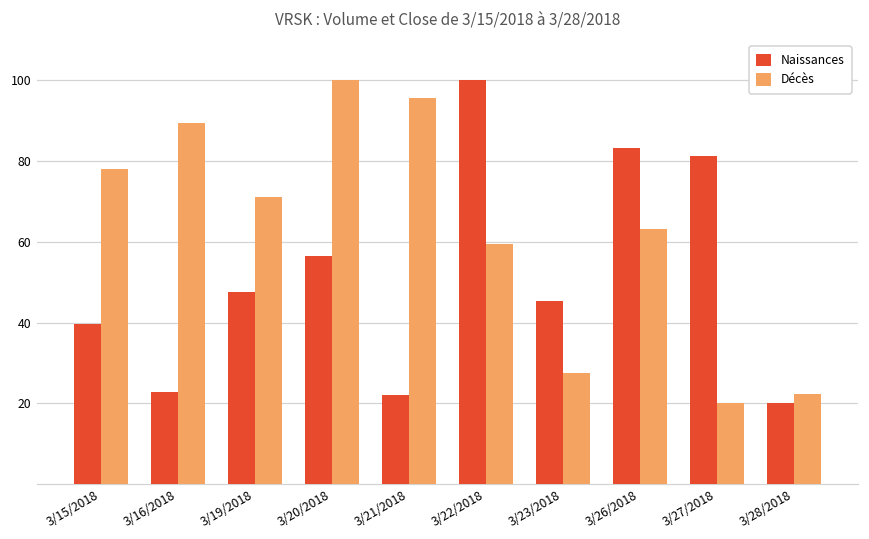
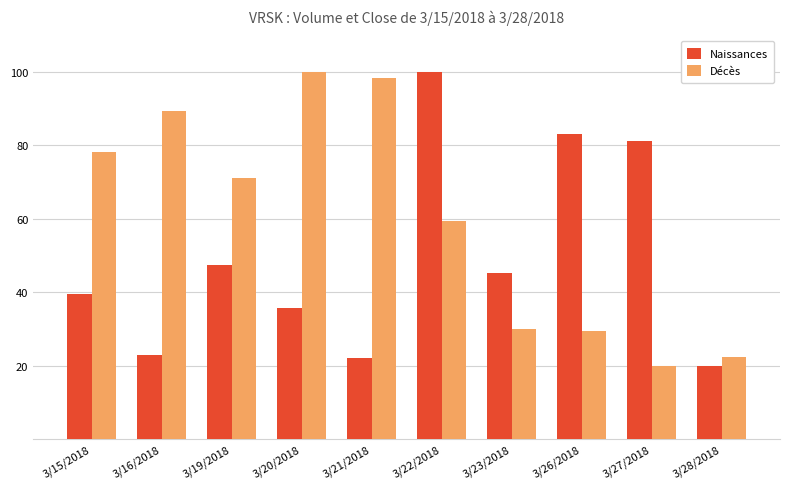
  {
    "Naissances": {
      "3/15/2018": 40,
      "3/16/2018": 23,
      "3/19/2018": 47,
-     "3/20/2018": 57,
+     "3/20/2018": 36,
      "3/21/2018": 22,
      "3/22/2018": 100,
      "3/23/2018": 45,
      "3/26/2018": 83,
      "3/27/2018": 81,
      "3/28/2018": 20
    },
    "Décès": {
      "3/15/2018": 78,
      "3/16/2018": 89,
      "3/19/2018": 71,
      "3/20/2018": 100,
-     "3/21/2018": 96,
+     "3/21/2018": 99,
      "3/22/2018": 59,
-     "3/23/2018": 27,
-     "3/26/2018": 63,
+     "3/23/2018": 30,
+     "3/26/2018": 30,
      "3/27/2018": 20,
      "3/28/2018": 22
    }
  }
